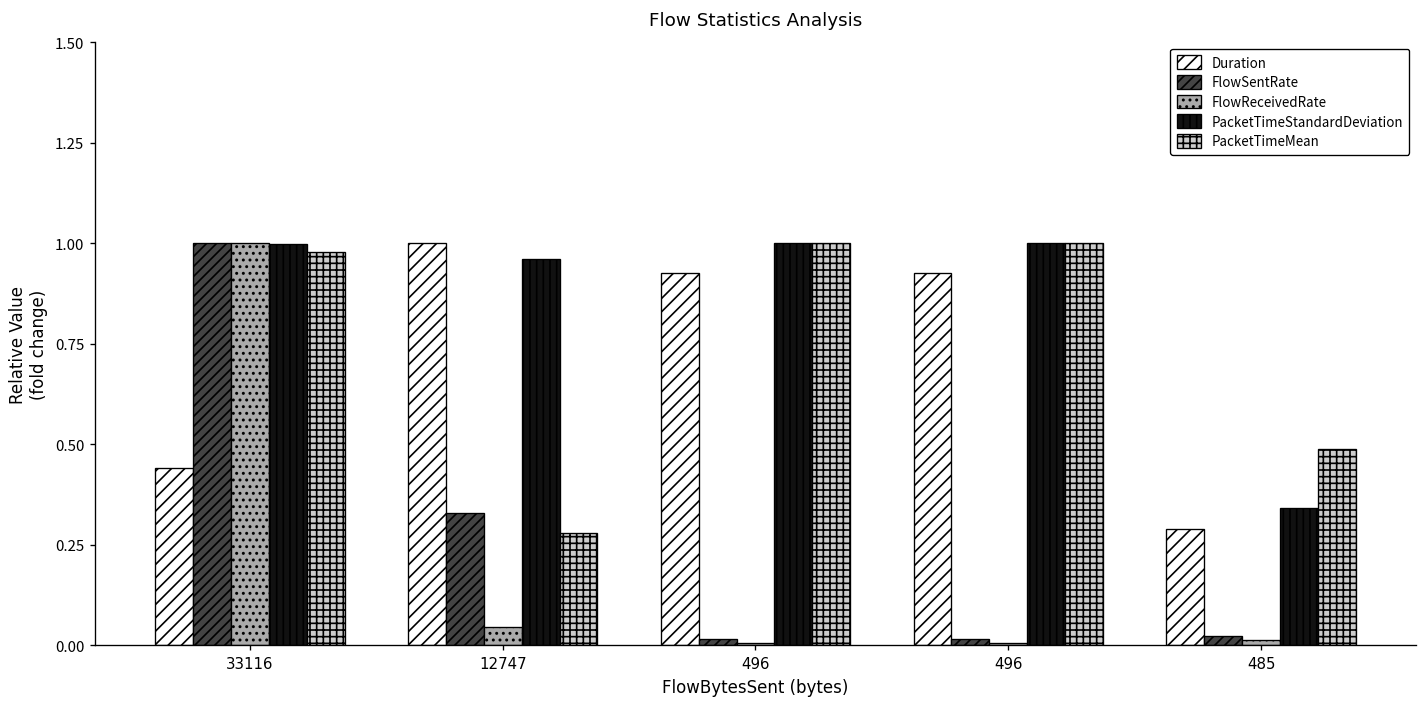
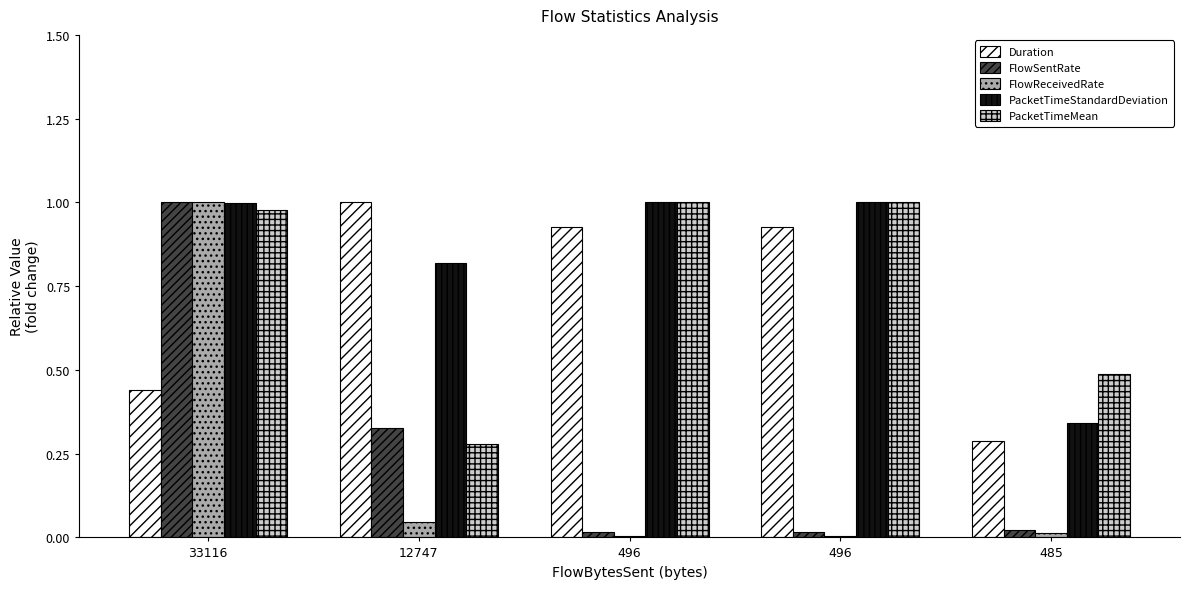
  {
    "Duration": {
      "33116": 0.44,
      "12747": 1.00,
      "485": 0.29
    },
    "FlowSentRate": {
      "33116": 1.00,
      "12747": 0.33,
      "485": 0.02
    },
    "PacketTimeStandardDeviation": {
      "33116": 1.00,
-     "12747": 0.96,
+     "12747": 0.82,
      "485": 0.34
    }
  }
